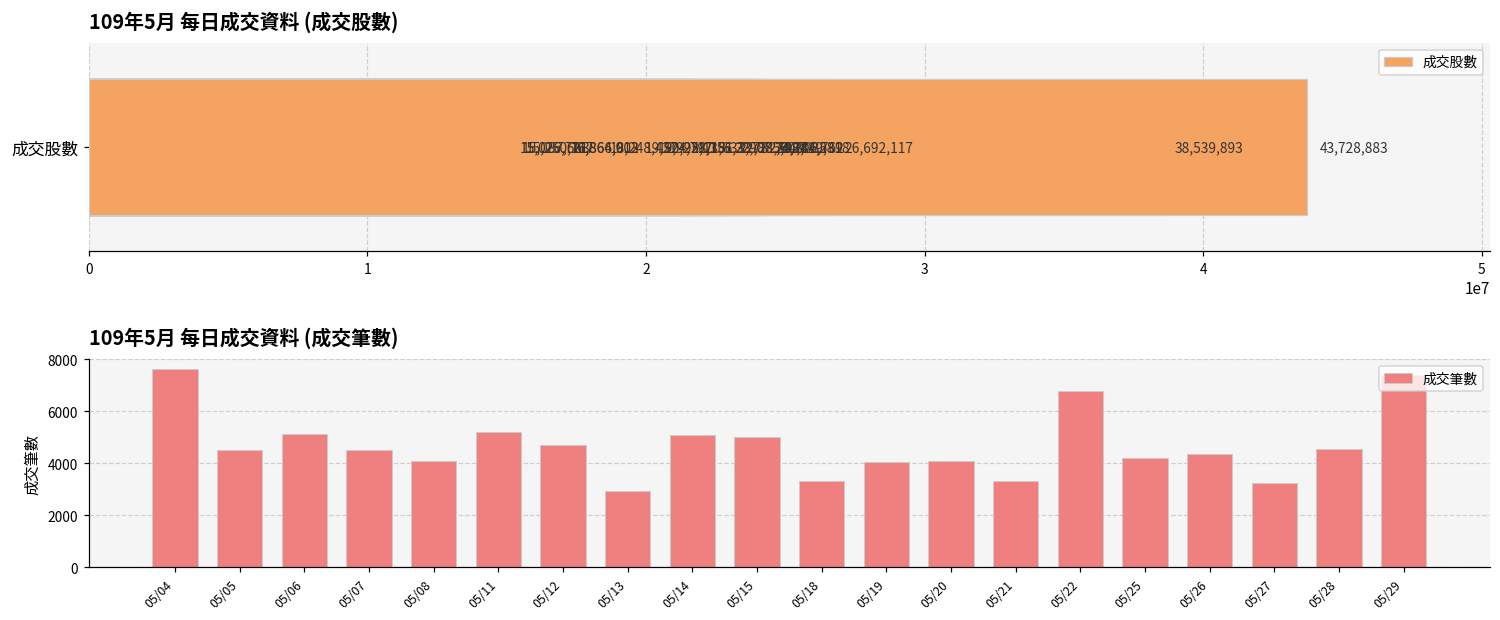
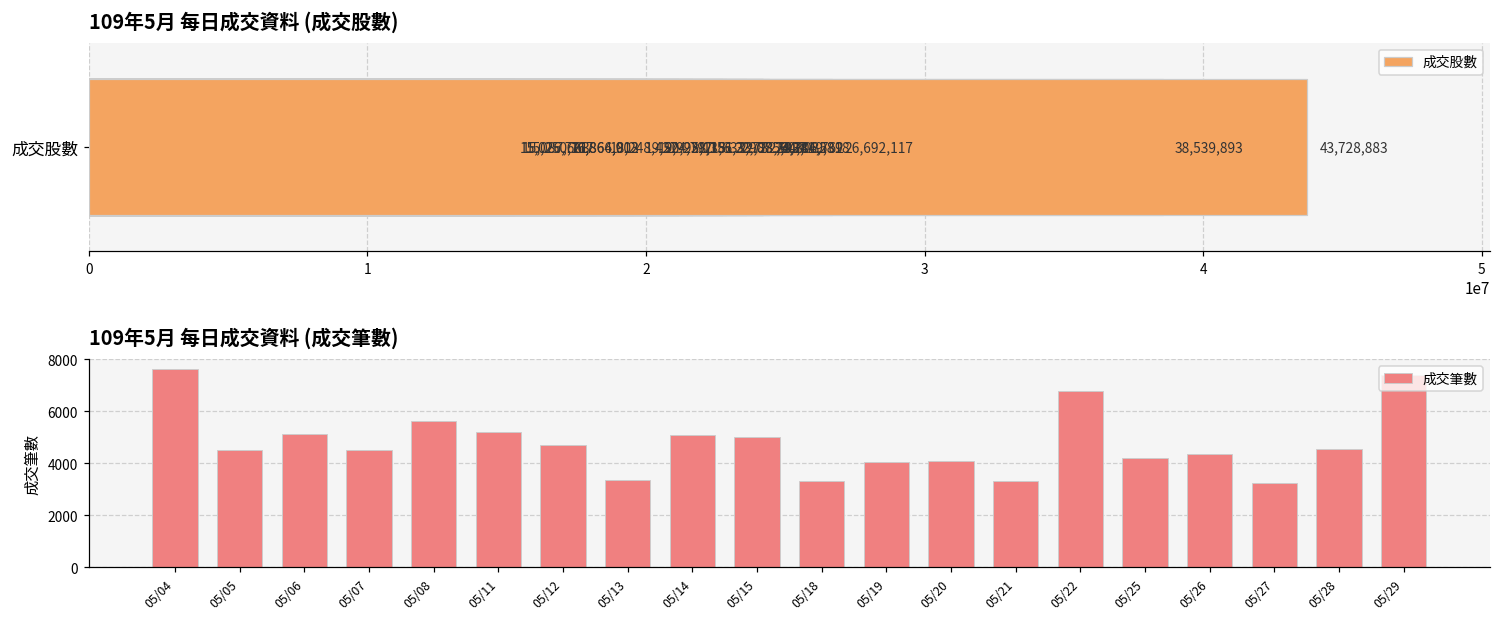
  {
    "109年5月 每日成交資料 (成交筆數)": {
      "05/04": 7600,
      "05/05": 4500,
      "05/06": 5100,
      "05/07": 4500,
-     "05/08": 4100,
+     "05/08": 5600,
      "05/11": 5200,
      "05/12": 4700,
-     "05/13": 2900,
+     "05/13": 3400,
      "05/14": 5100,
      "05/15": 5000,
      "05/18": 3300,
      "05/19": 4000,
      "05/20": 4100,
      "05/21": 3300,
      "05/22": 6800,
      "05/25": 4200,
      "05/26": 4400,
      "05/27": 3300,
      "05/28": 4600
    }
  }
